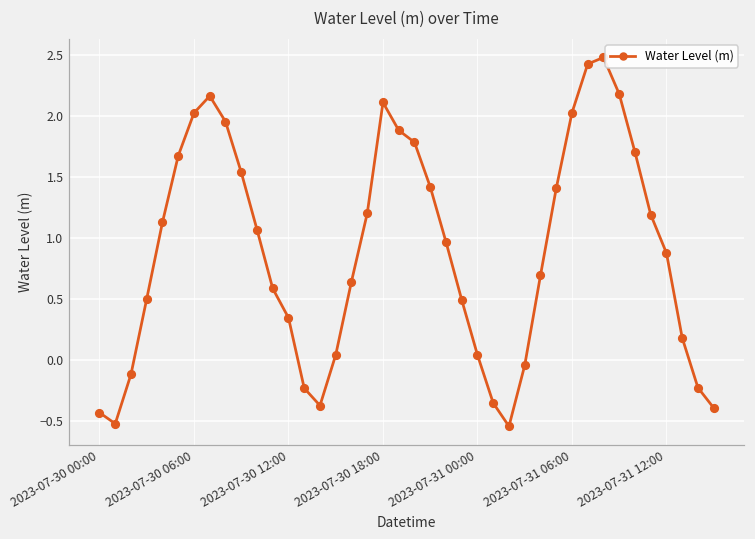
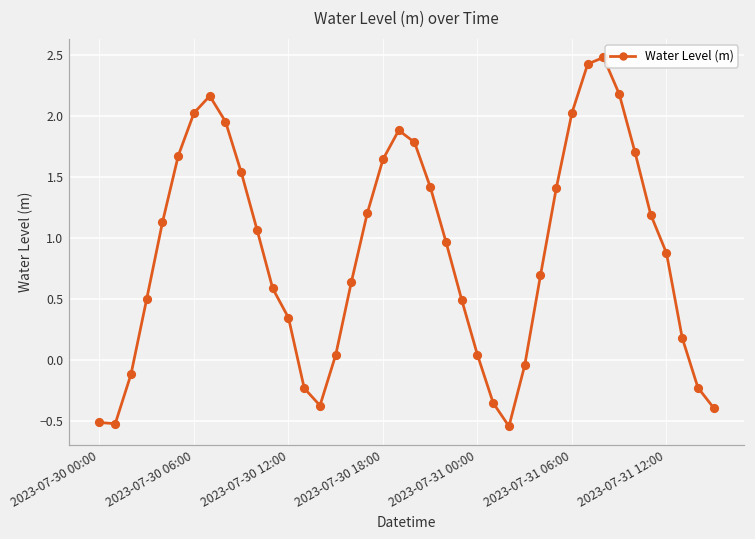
  {
-   "2023-07-30 00:00": -0.43,
+   "2023-07-30 00:00": -0.51,
    "2023-07-30 06:00": 2.03,
    "2023-07-30 12:00": 0.35,
-   "2023-07-30 18:00": 2.11,
+   "2023-07-30 18:00": 1.65,
    "2023-07-31 00:00": 0.04,
    "2023-07-31 06:00": 2.03,
    "2023-07-31 12:00": 0.88
  }
